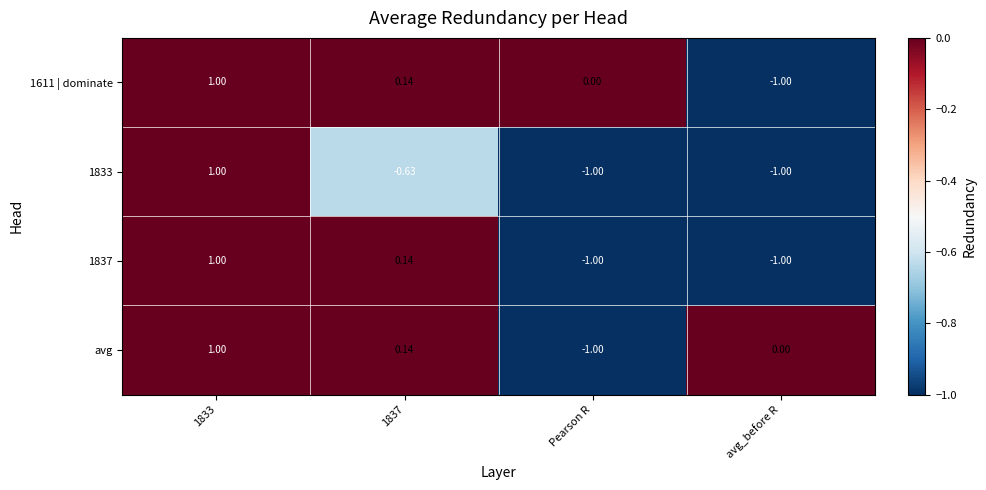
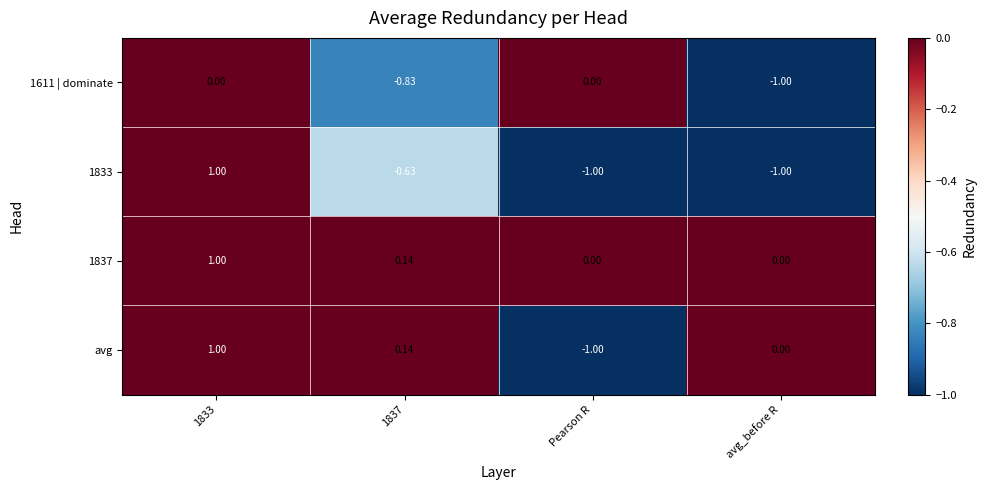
  {
    "1611 | dominate": {
-     "1833": 1.00,
-     "1837": 0.14,
+     "1833": 0.00,
+     "1837": -0.83,
      "Pearson R": 0.00,
      "avg_before R": -1.00
    },
    "1833": {
      "1833": 1.00,
      "1837": -0.63,
      "Pearson R": -1.00,
      "avg_before R": -1.00
    },
    "1837": {
      "1833": 1.00,
      "1837": 0.14,
-     "Pearson R": -1.00,
-     "avg_before R": -1.00
+     "Pearson R": 0.00,
+     "avg_before R": 0.00
    },
    "avg": {
      "1833": 1.00,
      "1837": 0.14,
      "Pearson R": -1.00,
      "avg_before R": 0.00
    }
  }
